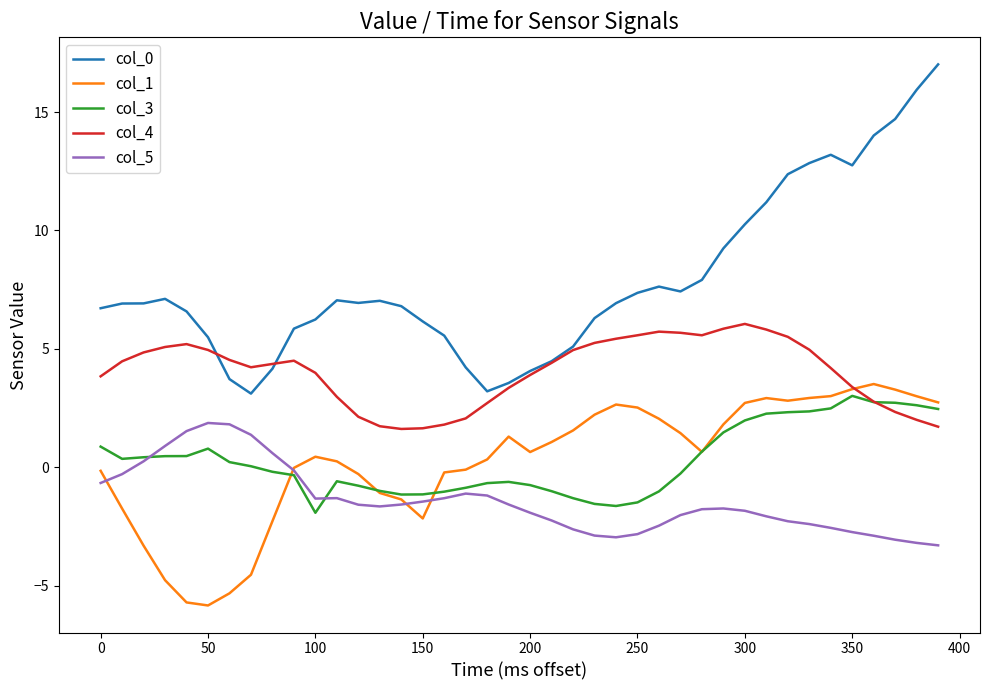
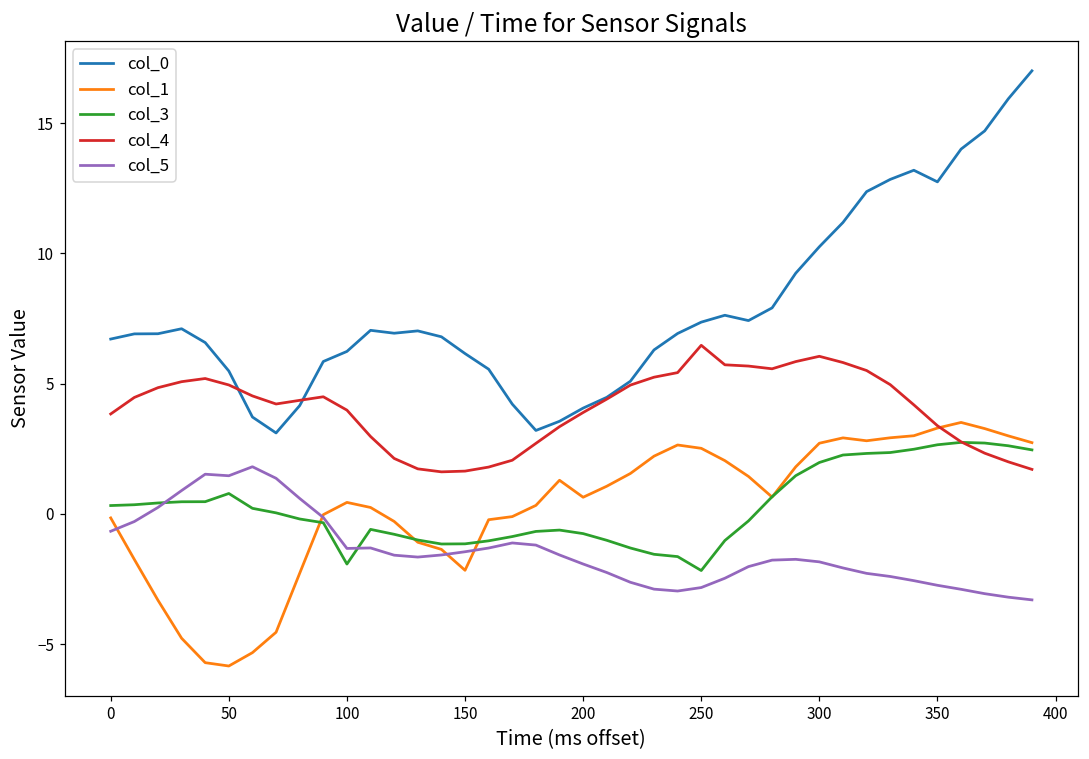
  {
    "col_0": {
      "0": 6.7,
      "50": 5.5,
      "100": 6.2,
      "150": 6.2,
      "200": 4.1,
      "250": 7.4,
      "300": 10.3,
      "350": 12.7
    },
    "col_1": {
      "0": -0.2,
      "50": -5.8,
      "100": 0.4,
      "150": -2.2,
      "200": 0.6,
      "250": 2.5,
      "300": 2.7
    },
    "col_3": {
-     "0": 0.9,
+     "0": 0.3,
      "50": 0.8,
      "100": -1.9,
      "150": -1.2,
      "200": -0.8,
-     "250": -1.5,
+     "250": -2.2,
      "300": 2.0,
-     "350": 3.0
+     "350": 2.7
    },
    "col_4": {
      "0": 3.8,
      "50": 5.0,
      "100": 4.0,
      "150": 1.6,
      "200": 3.9,
-     "250": 5.6,
+     "250": 6.5,
      "300": 6.1
    },
    "col_5": {
      "0": -0.7,
-     "50": 1.9,
+     "50": 1.5,
      "100": -1.3,
      "150": -1.5,
      "200": -1.9,
      "250": -2.8,
      "300": -1.8,
      "350": -2.7
    }
  }
